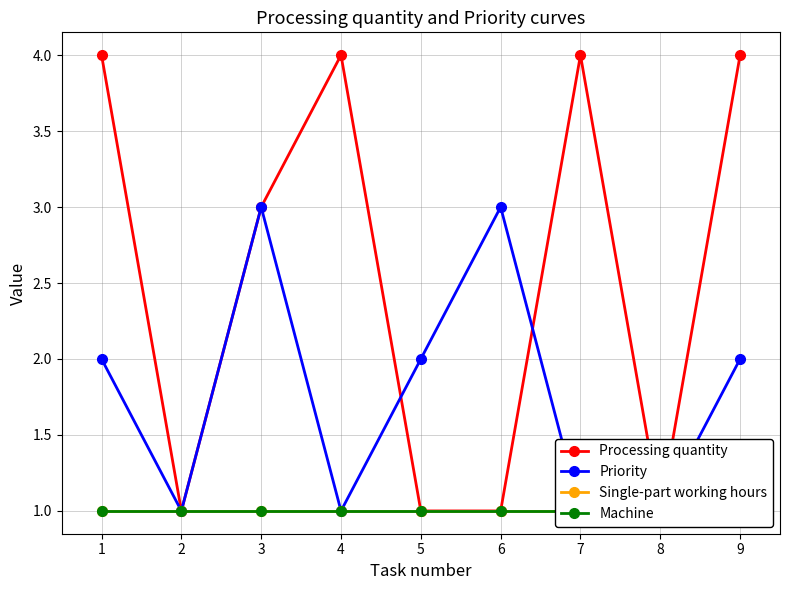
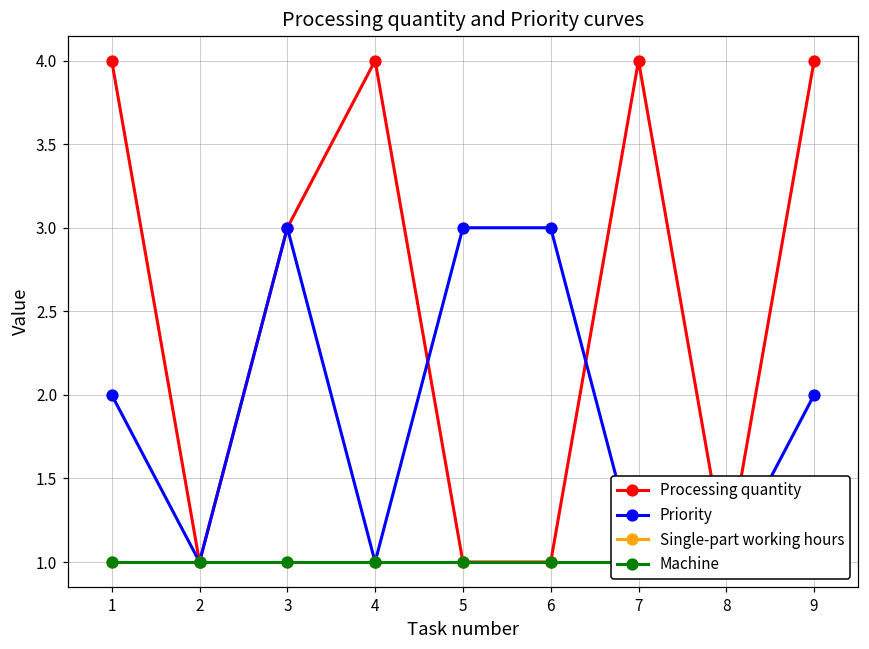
  {
    "Processing quantity": {
      "1": 4,
      "4": 4,
      "7": 4,
      "9": 4
    },
    "Priority": {
      "1": 2,
-     "5": 2,
+     "5": 3,
      "6": 3,
      "9": 2
    },
    "Machine": {
      "1": 1,
      "3": 1
    }
  }
